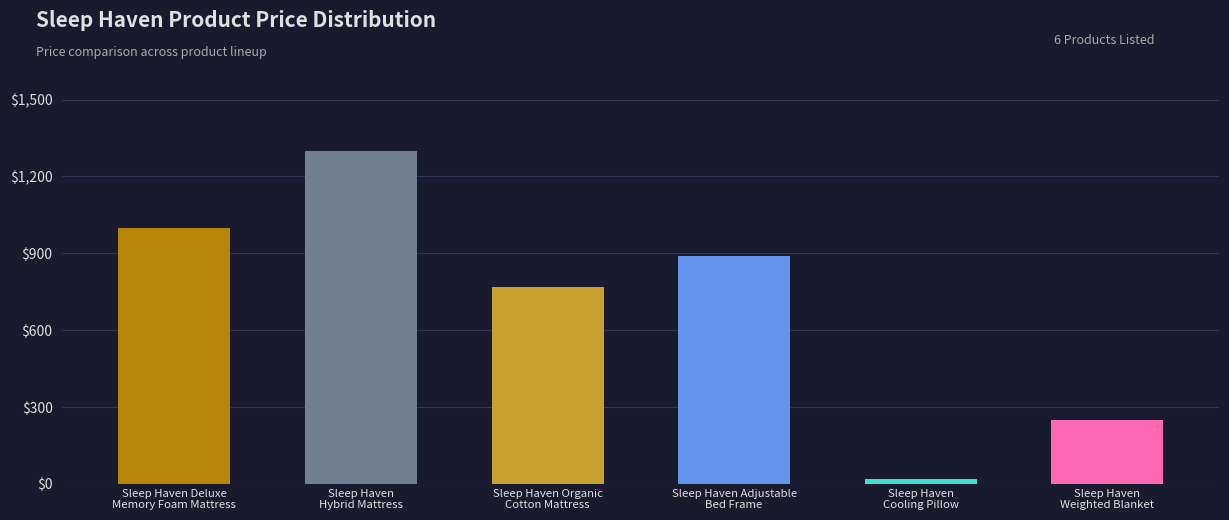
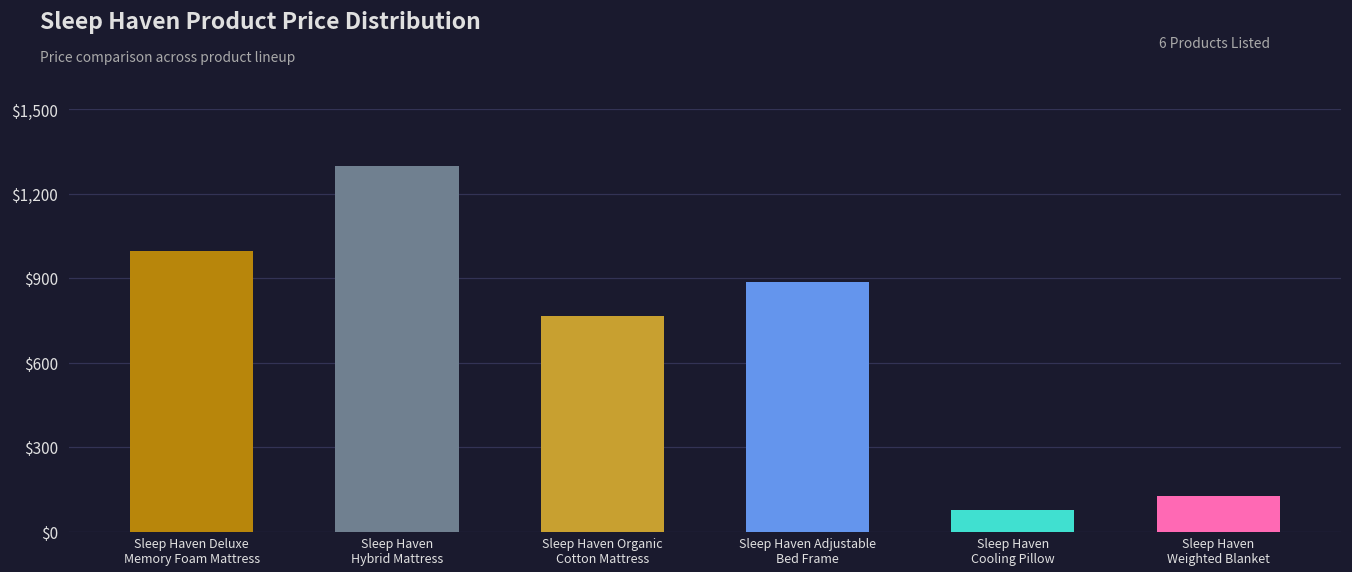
  {
    "Sleep Haven Deluxe Memory Foam Mattress": "$1,000",
    "Sleep Haven Hybrid Mattress": "$1,300",
    "Sleep Haven Organic Cotton Mattress": "$770",
    "Sleep Haven Adjustable Bed Frame": "$890",
-   "Sleep Haven Cooling Pillow": "$20",
-   "Sleep Haven Weighted Blanket": "$250"
+   "Sleep Haven Cooling Pillow": "$80",
+   "Sleep Haven Weighted Blanket": "$130"
  }
